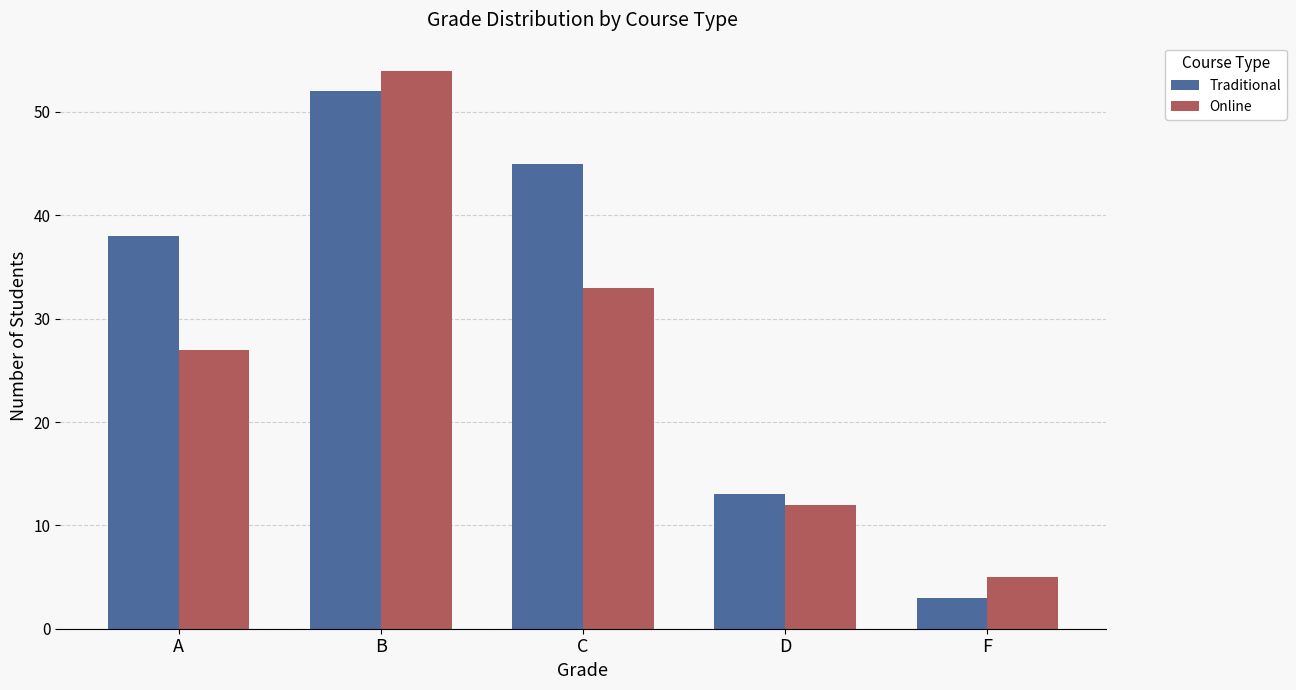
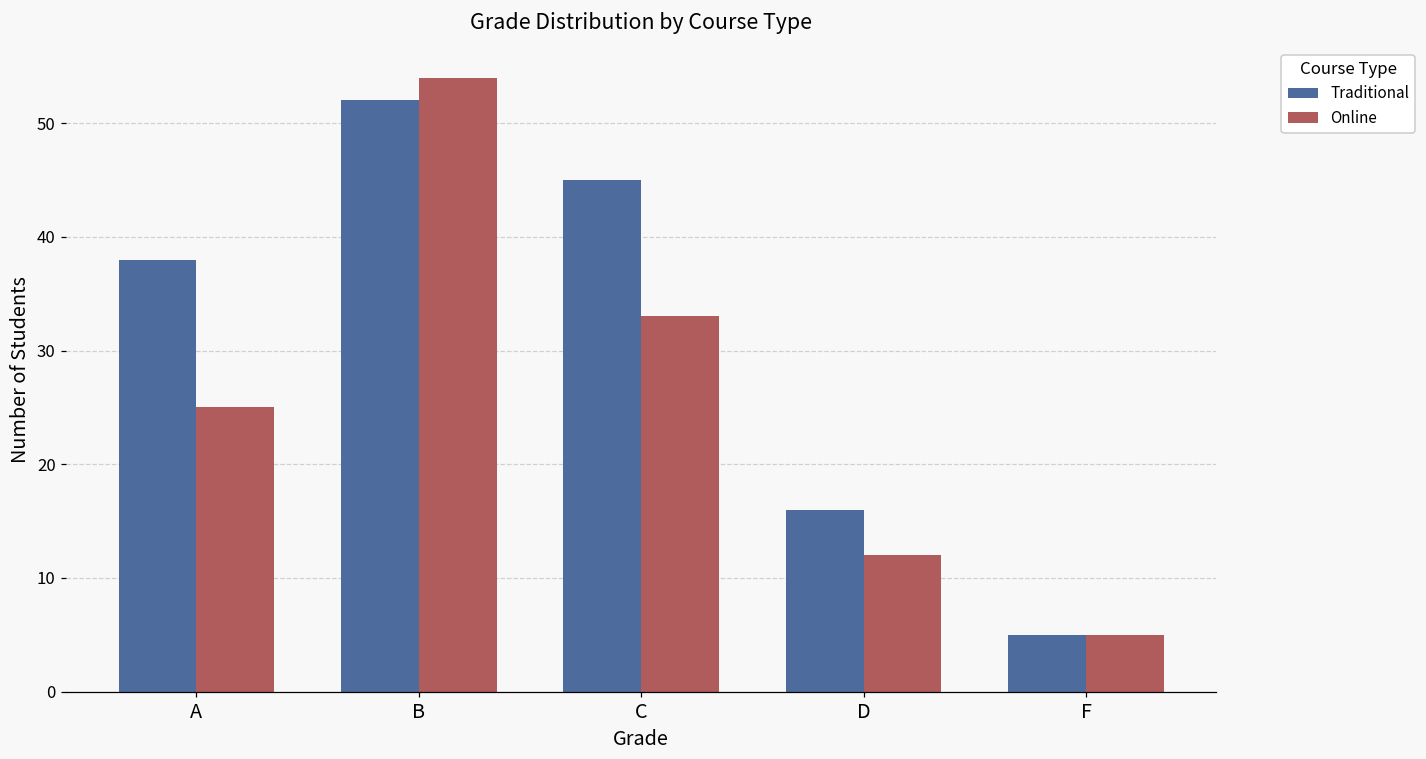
  {
    "Traditional": {
      "A": 38,
      "B": 52,
      "C": 45,
-     "D": 13,
-     "F": 3
+     "D": 16,
+     "F": 5
    },
    "Online": {
-     "A": 27,
+     "A": 25,
      "B": 54,
      "C": 33,
      "D": 12,
      "F": 5
    }
  }
